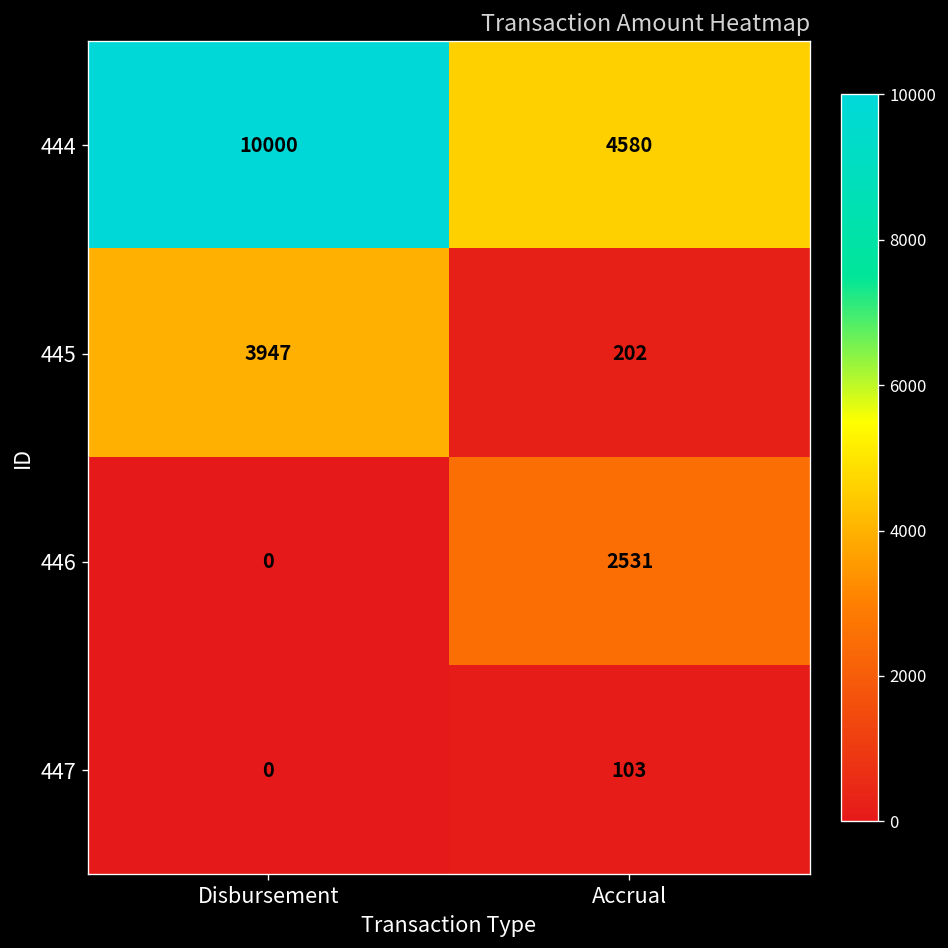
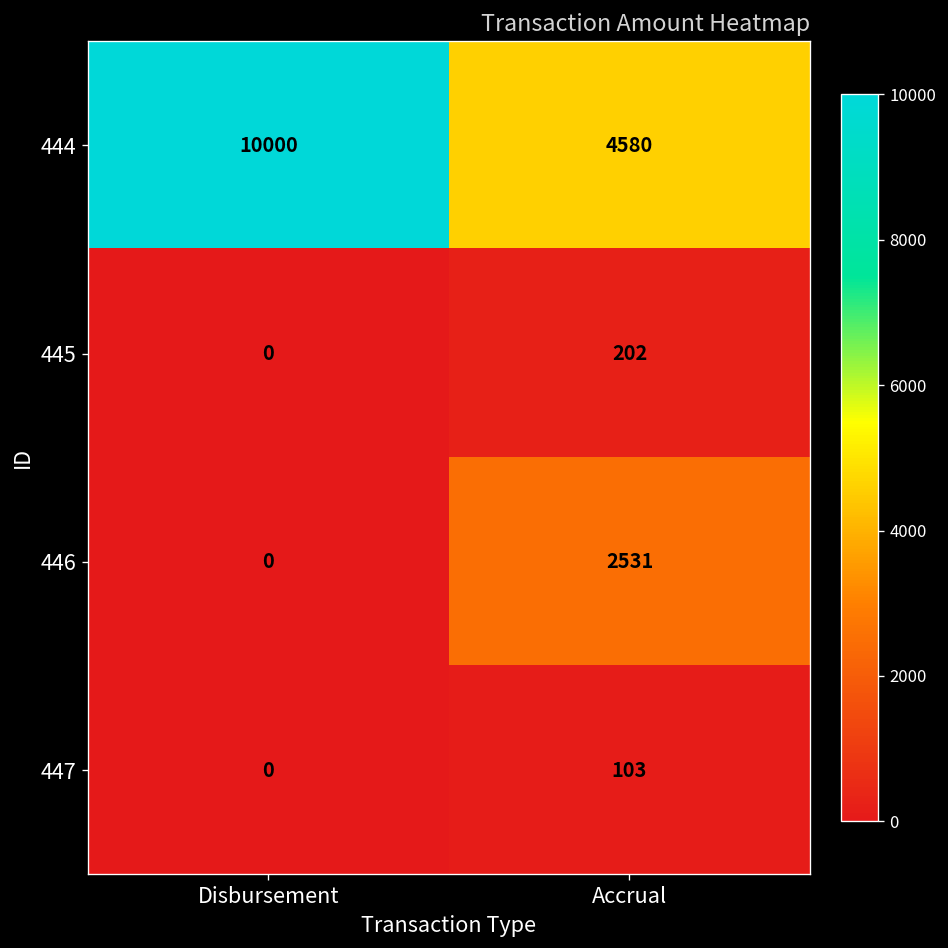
  {
    "444": {
      "Disbursement": 10000,
      "Accrual": 4580
    },
    "445": {
-     "Disbursement": 3947,
+     "Disbursement": 0,
      "Accrual": 202
    },
    "446": {
      "Disbursement": 0,
      "Accrual": 2531
    },
    "447": {
      "Disbursement": 0,
      "Accrual": 103
    }
  }
